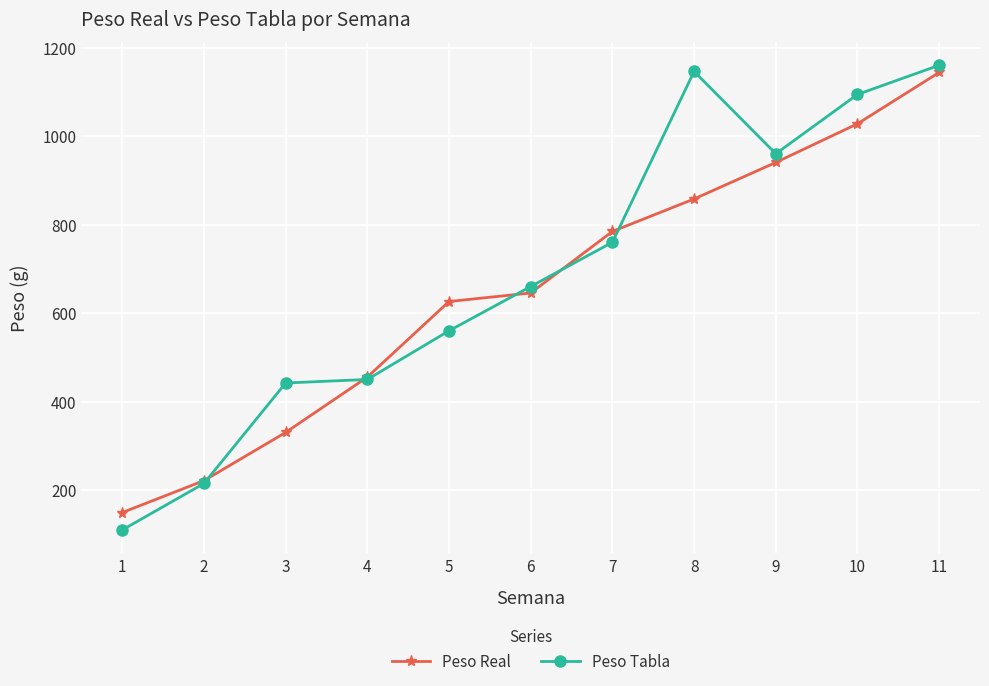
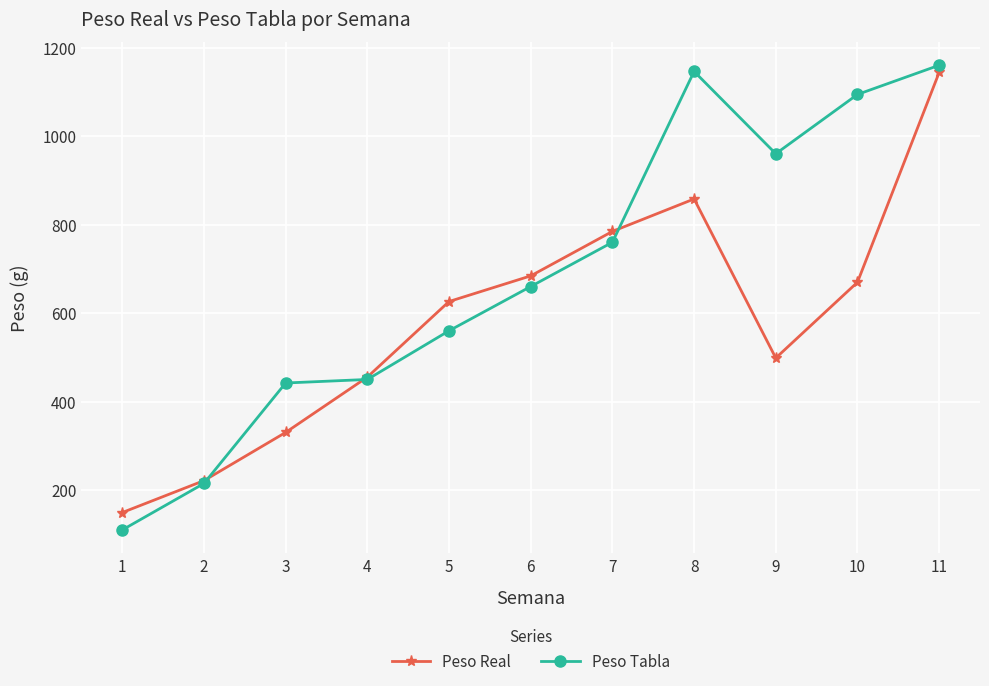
  {
    "Peso Real": {
      "1": 150,
      "2": 220,
      "3": 330,
      "5": 630,
-     "6": 650,
+     "6": 680,
      "7": 780,
      "8": 860,
-     "9": 940,
-     "10": 1030,
+     "9": 500,
+     "10": 670,
      "11": 1140
    },
    "Peso Tabla": {
      "1": 110,
      "2": 220,
      "3": 440,
      "5": 560,
      "6": 660,
      "7": 760,
      "8": 1150,
      "9": 960,
      "10": 1090,
      "11": 1160
    }
  }
